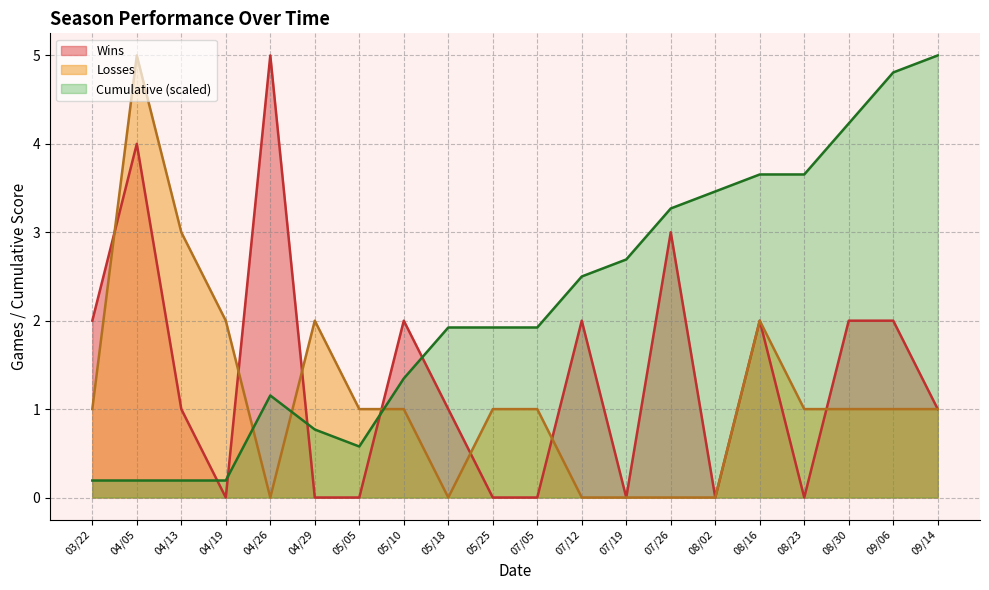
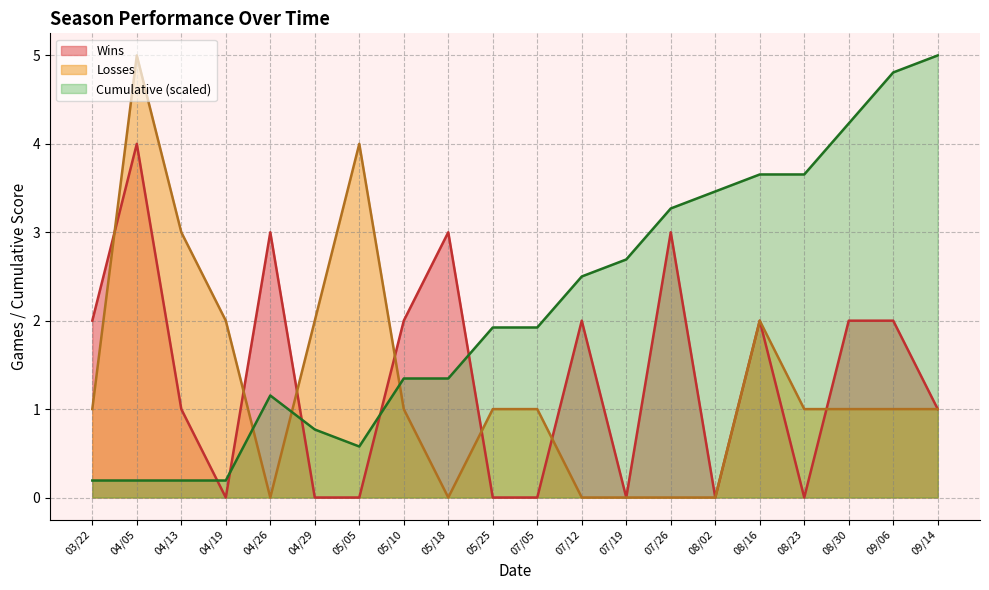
  {
    "Wins": {
      "03/22": 2,
      "04/05": 4,
      "04/13": 1,
      "04/19": 0,
-     "04/26": 5,
+     "04/26": 3,
      "04/29": 0,
      "05/05": 0,
      "05/10": 2,
-     "05/18": 1,
+     "05/18": 3,
      "05/25": 0,
      "07/05": 0,
      "07/12": 2,
      "07/26": 3,
      "08/23": 0,
      "08/30": 2,
      "09/06": 2
    },
    "Losses": {
      "03/22": 1,
      "04/13": 3,
      "04/19": 2,
      "04/26": 0,
      "04/29": 2,
-     "05/05": 1,
+     "05/05": 4,
      "05/10": 1,
      "05/18": 0,
      "05/25": 1,
      "07/05": 1,
      "07/12": 0,
      "07/26": 0,
      "08/23": 1,
      "08/30": 1,
      "09/06": 1
    },
    "Cumulative (scaled)": {
      "03/22": 0.2,
      "04/05": 0.2,
      "04/13": 0.2,
      "04/19": 0.2,
      "04/26": 1.2,
      "04/29": 0.8,
      "05/05": 0.6,
      "05/10": 1.3,
-     "05/18": 1.9,
+     "05/18": 1.3,
      "05/25": 1.9,
      "07/05": 1.9,
      "07/12": 2.5,
      "07/19": 2.7,
      "07/26": 3.3,
      "08/02": 3.5,
      "08/16": 3.7,
      "08/23": 3.7,
      "08/30": 4.2,
      "09/06": 4.8,
      "09/14": 5.0
    }
  }
